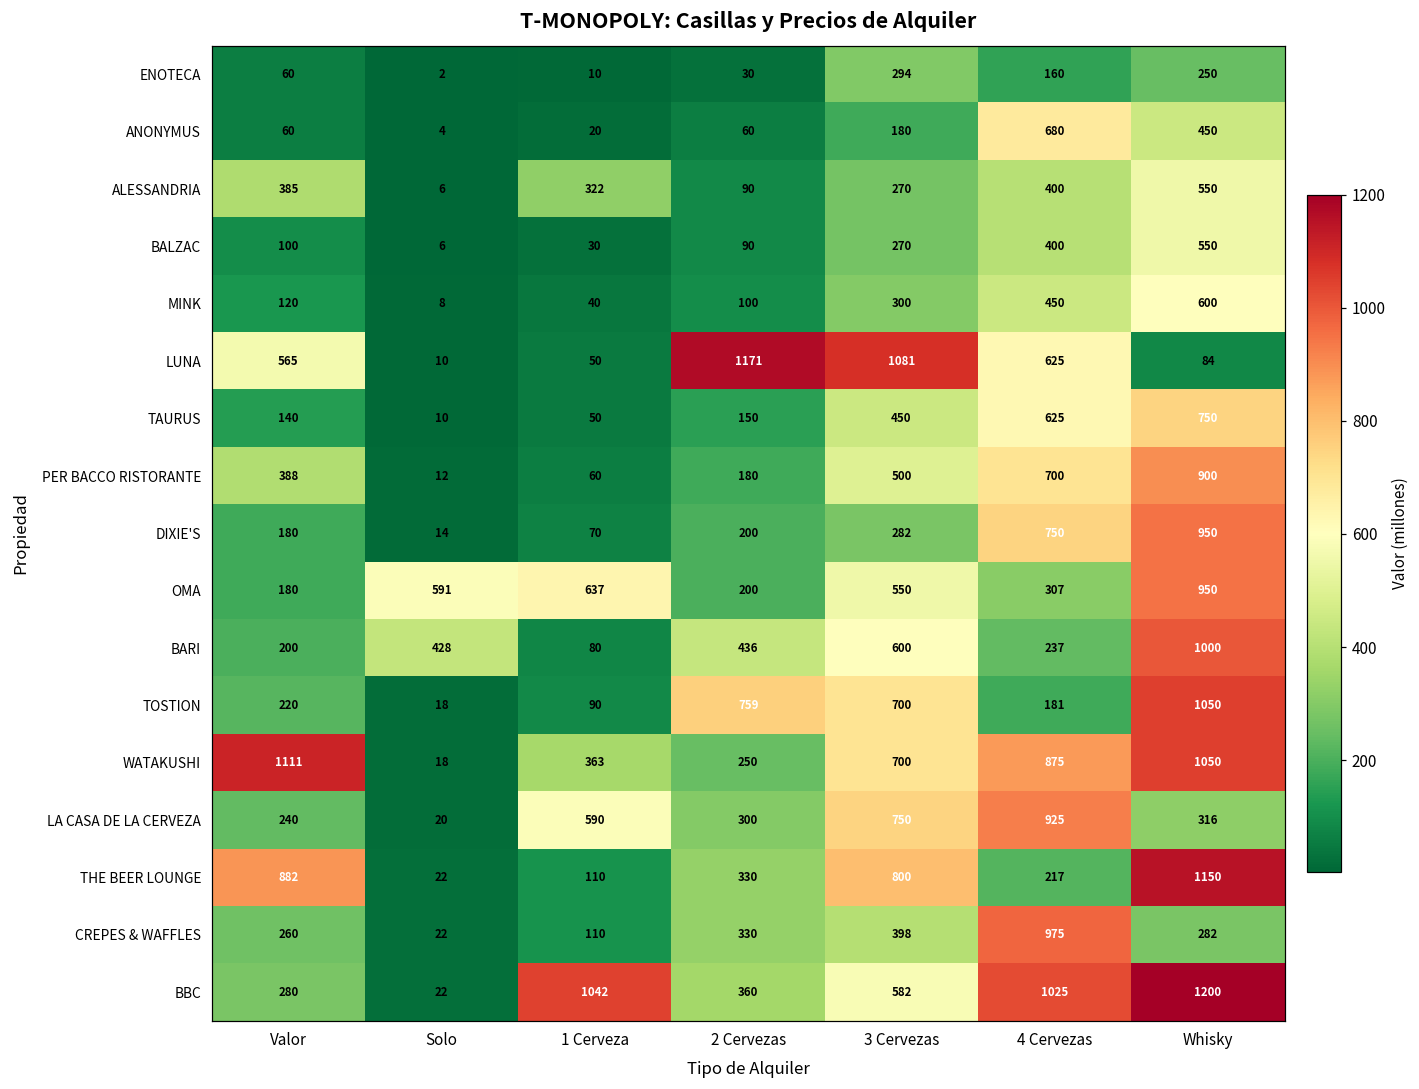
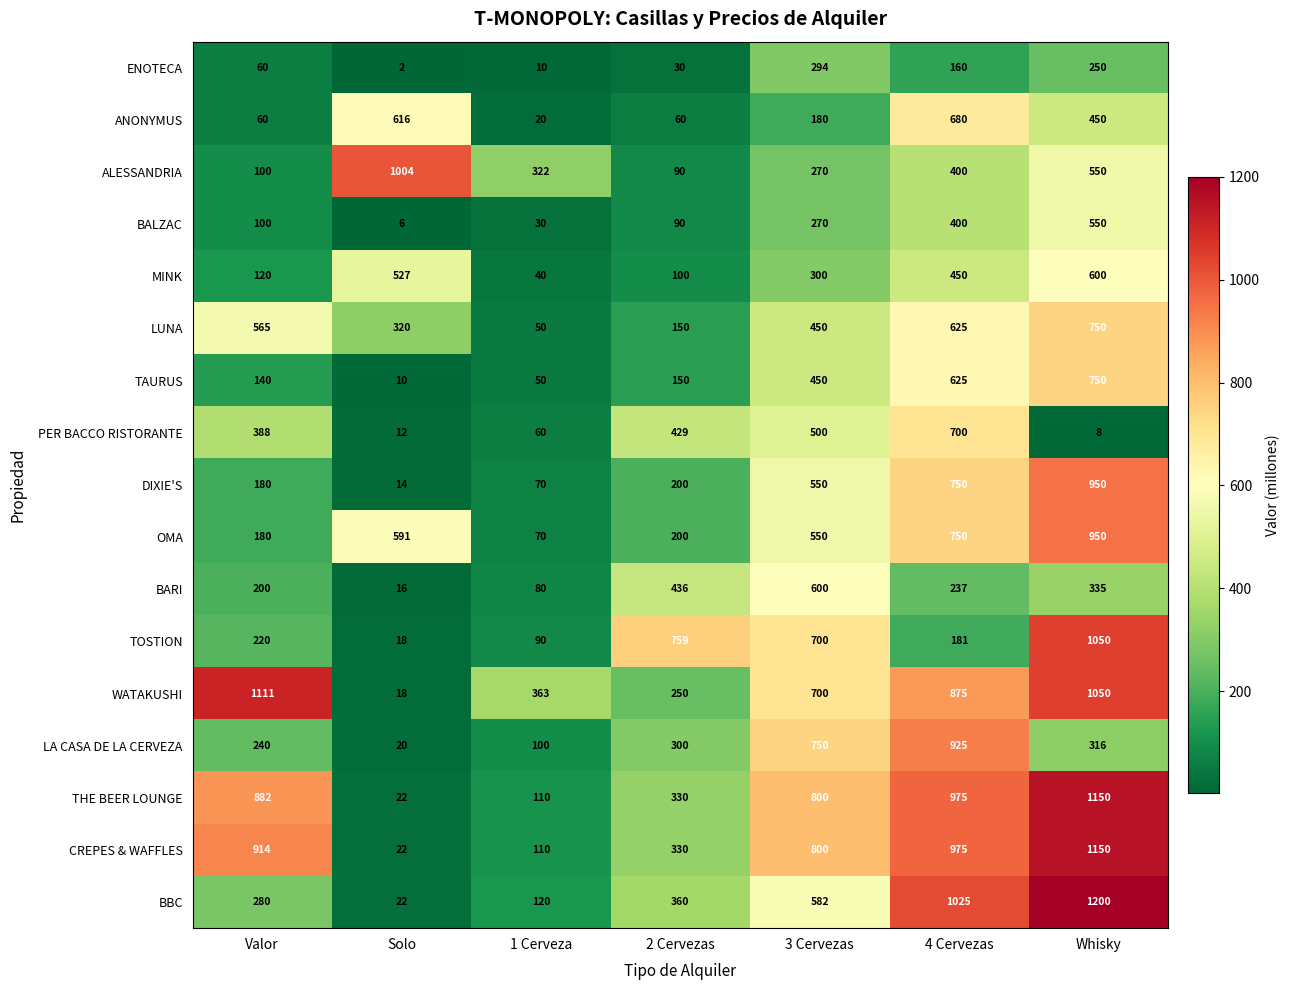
  {
    "ENOTECA": {
      "Valor": 60,
      "Solo": 2,
      "1 Cerveza": 10,
      "2 Cervezas": 30,
      "3 Cervezas": 294,
      "4 Cervezas": 160,
      "Whisky": 250
    },
    "ANONYMUS": {
      "Valor": 60,
-     "Solo": 4,
+     "Solo": 616,
      "1 Cerveza": 20,
      "2 Cervezas": 60,
      "3 Cervezas": 180,
      "4 Cervezas": 680,
      "Whisky": 450
    },
    "ALESSANDRIA": {
-     "Valor": 385,
-     "Solo": 6,
+     "Valor": 100,
+     "Solo": 1004,
      "1 Cerveza": 322,
      "2 Cervezas": 90,
      "3 Cervezas": 270,
      "4 Cervezas": 400,
      "Whisky": 550
    },
    "BALZAC": {
      "Valor": 100,
      "Solo": 6,
      "1 Cerveza": 30,
      "2 Cervezas": 90,
      "3 Cervezas": 270,
      "4 Cervezas": 400,
      "Whisky": 550
    },
    "MINK": {
      "Valor": 120,
-     "Solo": 8,
+     "Solo": 527,
      "1 Cerveza": 40,
      "2 Cervezas": 100,
      "3 Cervezas": 300,
      "4 Cervezas": 450,
      "Whisky": 600
    },
    "LUNA": {
      "Valor": 565,
-     "Solo": 10,
+     "Solo": 320,
      "1 Cerveza": 50,
-     "2 Cervezas": 1171,
-     "3 Cervezas": 1081,
+     "2 Cervezas": 150,
+     "3 Cervezas": 450,
      "4 Cervezas": 625,
-     "Whisky": 84
+     "Whisky": 750
    },
    "TAURUS": {
      "Valor": 140,
      "Solo": 10,
      "1 Cerveza": 50,
      "2 Cervezas": 150,
      "3 Cervezas": 450,
      "4 Cervezas": 625,
      "Whisky": 750
    },
    "PER BACCO RISTORANTE": {
      "Valor": 388,
      "Solo": 12,
      "1 Cerveza": 60,
-     "2 Cervezas": 180,
+     "2 Cervezas": 429,
      "3 Cervezas": 500,
      "4 Cervezas": 700,
-     "Whisky": 900
+     "Whisky": 8
    },
    "DIXIE'S": {
      "Valor": 180,
      "Solo": 14,
      "1 Cerveza": 70,
      "2 Cervezas": 200,
-     "3 Cervezas": 282,
+     "3 Cervezas": 550,
      "4 Cervezas": 750,
      "Whisky": 950
    },
    "OMA": {
      "Valor": 180,
      "Solo": 591,
-     "1 Cerveza": 637,
+     "1 Cerveza": 70,
      "2 Cervezas": 200,
      "3 Cervezas": 550,
-     "4 Cervezas": 307,
+     "4 Cervezas": 750,
      "Whisky": 950
    },
    "BARI": {
      "Valor": 200,
-     "Solo": 428,
+     "Solo": 16,
      "1 Cerveza": 80,
      "2 Cervezas": 436,
      "3 Cervezas": 600,
      "4 Cervezas": 237,
-     "Whisky": 1000
+     "Whisky": 335
    },
    "TOSTION": {
      "Valor": 220,
      "Solo": 18,
      "1 Cerveza": 90,
      "2 Cervezas": 759,
      "3 Cervezas": 700,
      "4 Cervezas": 181,
      "Whisky": 1050
    },
    "WATAKUSHI": {
      "Valor": 1111,
      "Solo": 18,
      "1 Cerveza": 363,
      "2 Cervezas": 250,
      "3 Cervezas": 700,
      "4 Cervezas": 875,
      "Whisky": 1050
    },
    "LA CASA DE LA CERVEZA": {
      "Valor": 240,
      "Solo": 20,
-     "1 Cerveza": 590,
+     "1 Cerveza": 100,
      "2 Cervezas": 300,
      "3 Cervezas": 750,
      "4 Cervezas": 925,
      "Whisky": 316
    },
    "THE BEER LOUNGE": {
      "Valor": 882,
      "Solo": 22,
      "1 Cerveza": 110,
      "2 Cervezas": 330,
      "3 Cervezas": 800,
-     "4 Cervezas": 217,
+     "4 Cervezas": 975,
      "Whisky": 1150
    },
    "CREPES & WAFFLES": {
-     "Valor": 260,
+     "Valor": 914,
      "Solo": 22,
      "1 Cerveza": 110,
      "2 Cervezas": 330,
-     "3 Cervezas": 398,
+     "3 Cervezas": 800,
      "4 Cervezas": 975,
-     "Whisky": 282
+     "Whisky": 1150
    },
    "BBC": {
      "Valor": 280,
      "Solo": 22,
-     "1 Cerveza": 1042,
+     "1 Cerveza": 120,
      "2 Cervezas": 360,
      "3 Cervezas": 582,
      "4 Cervezas": 1025,
      "Whisky": 1200
    }
  }
